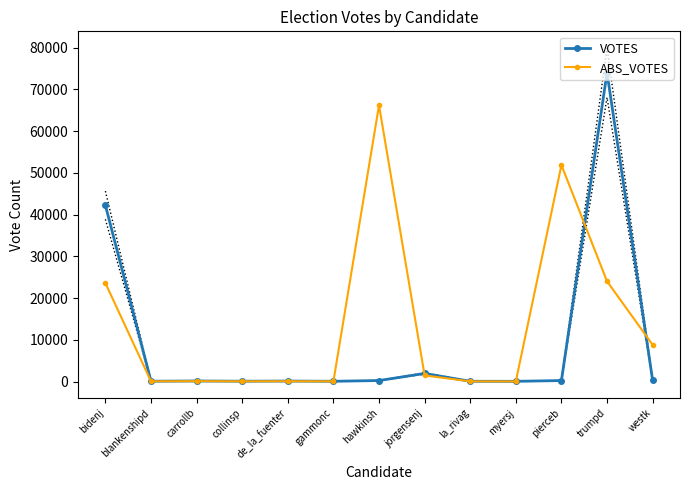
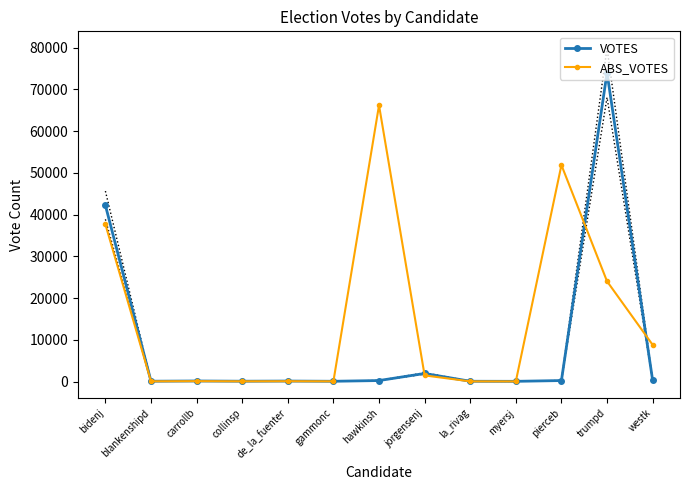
  {
    "VOTES": {
      "bidenj": 42000
    },
    "ABS_VOTES": {
-     "bidenj": 24000,
+     "bidenj": 38000,
      "hawkinsh": 66000,
      "pierceb": 52000,
      "trumpd": 24000,
      "westk": 9000
    }
  }
